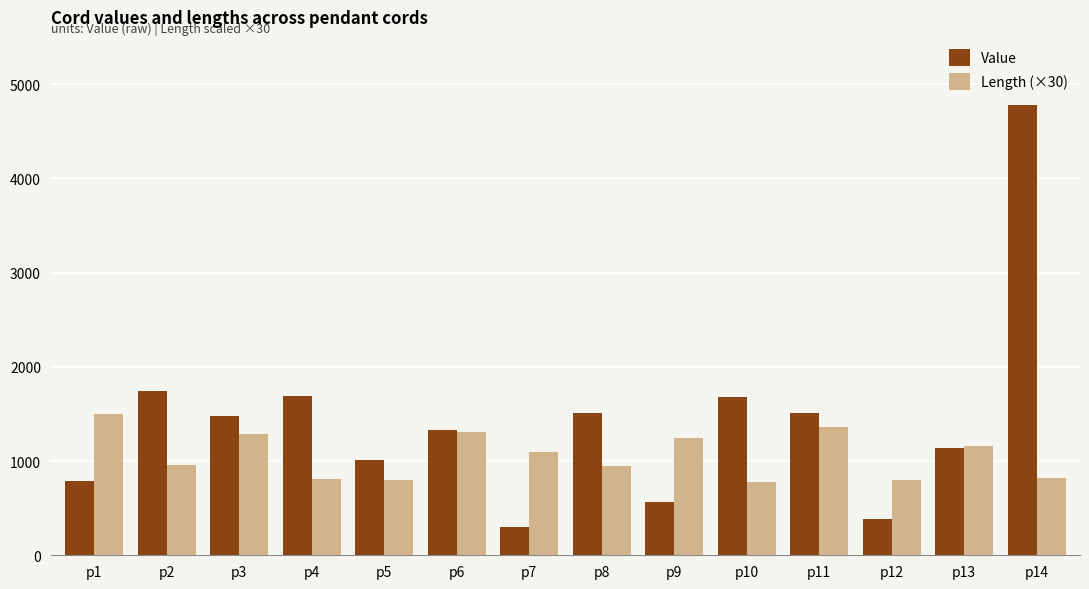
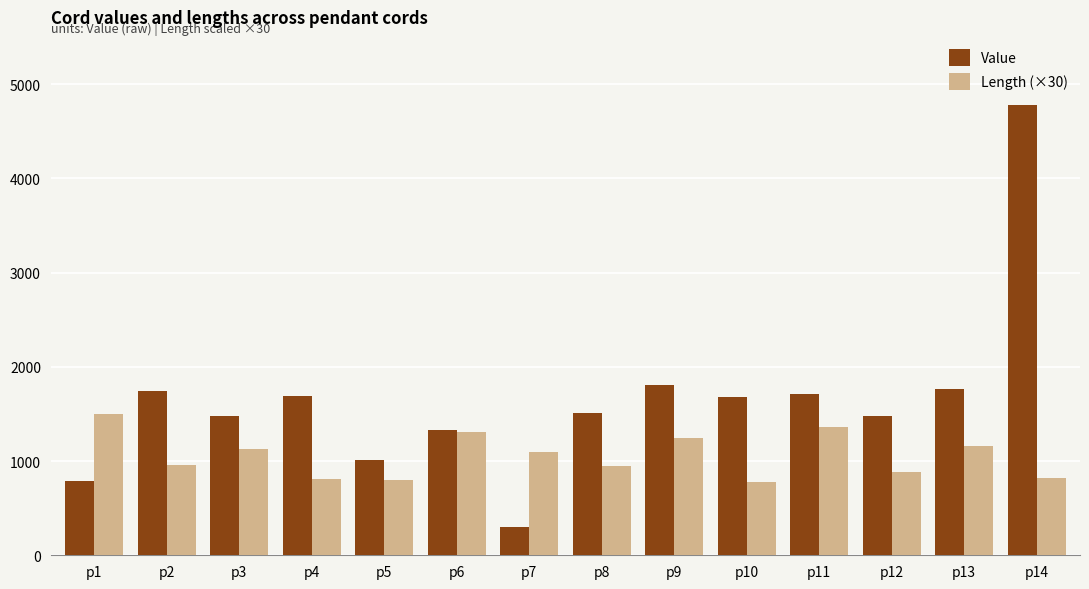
  {
    "Value": {
      "p1": 800,
      "p2": 1700,
      "p3": 1500,
      "p4": 1700,
      "p5": 1000,
      "p6": 1300,
      "p7": 300,
      "p8": 1500,
-     "p9": 600,
+     "p9": 1800,
      "p10": 1700,
-     "p11": 1500,
-     "p12": 400,
-     "p13": 1100,
+     "p11": 1700,
+     "p12": 1500,
+     "p13": 1800,
      "p14": 4800
    },
    "Length (×30)": {
      "p1": 1500,
      "p2": 1000,
-     "p3": 1300,
+     "p3": 1100,
      "p4": 800,
      "p5": 800,
      "p6": 1300,
      "p7": 1100,
      "p8": 900,
      "p9": 1200,
      "p10": 800,
      "p11": 1400,
-     "p12": 800,
+     "p12": 900,
      "p13": 1200,
      "p14": 800
    }
  }
